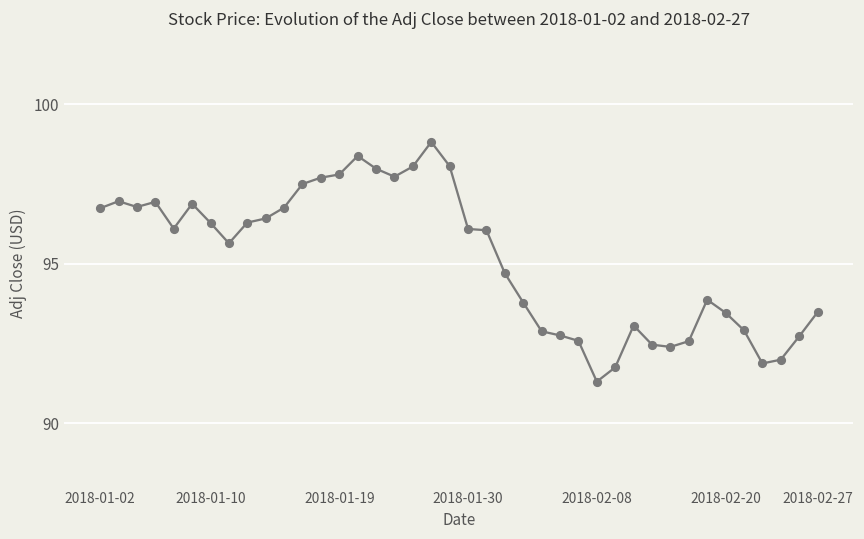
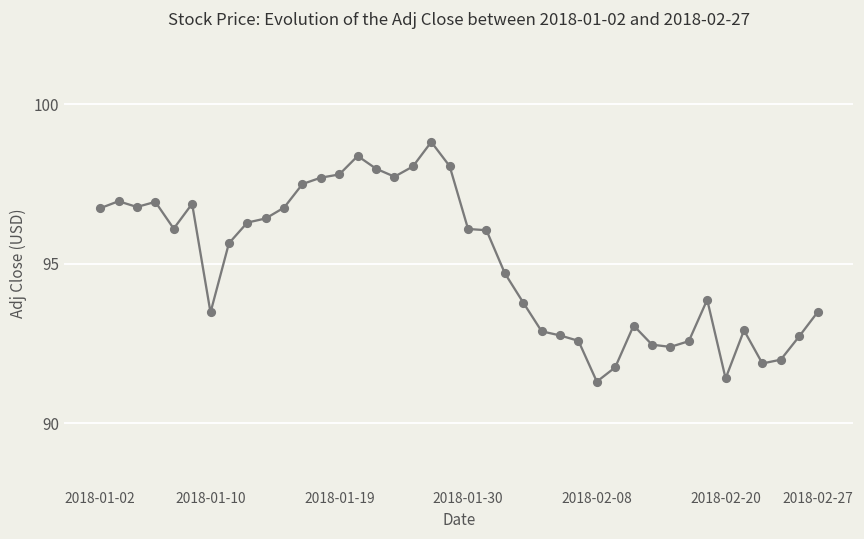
  {
    "2018-01-02": 96.7,
-   "2018-01-10": 96.3,
+   "2018-01-10": 93.5,
    "2018-01-19": 97.8,
    "2018-01-30": 96.1,
    "2018-02-08": 91.3,
-   "2018-02-20": 93.5,
+   "2018-02-20": 91.4,
    "2018-02-27": 93.5
  }
